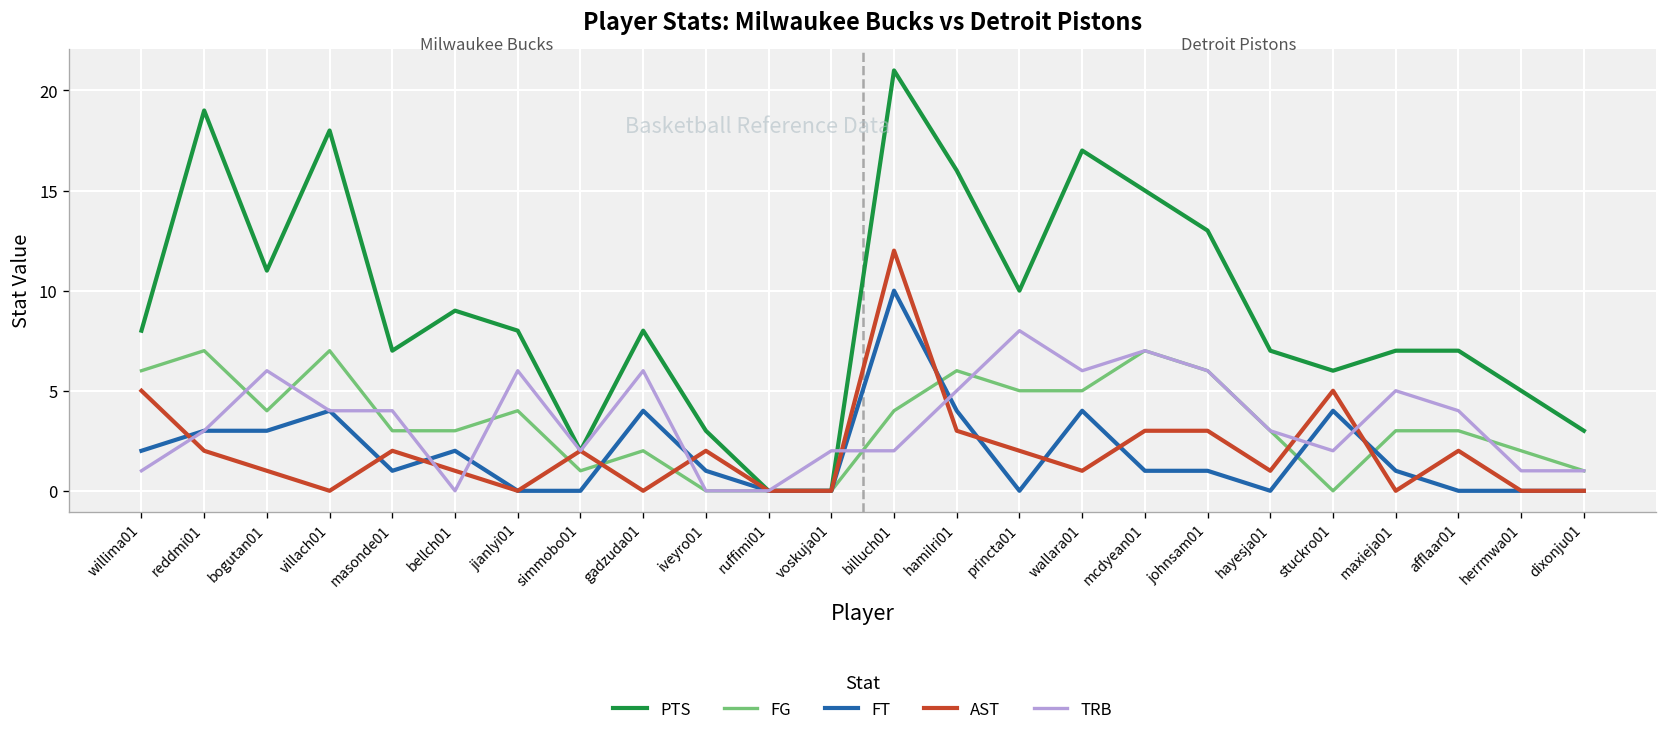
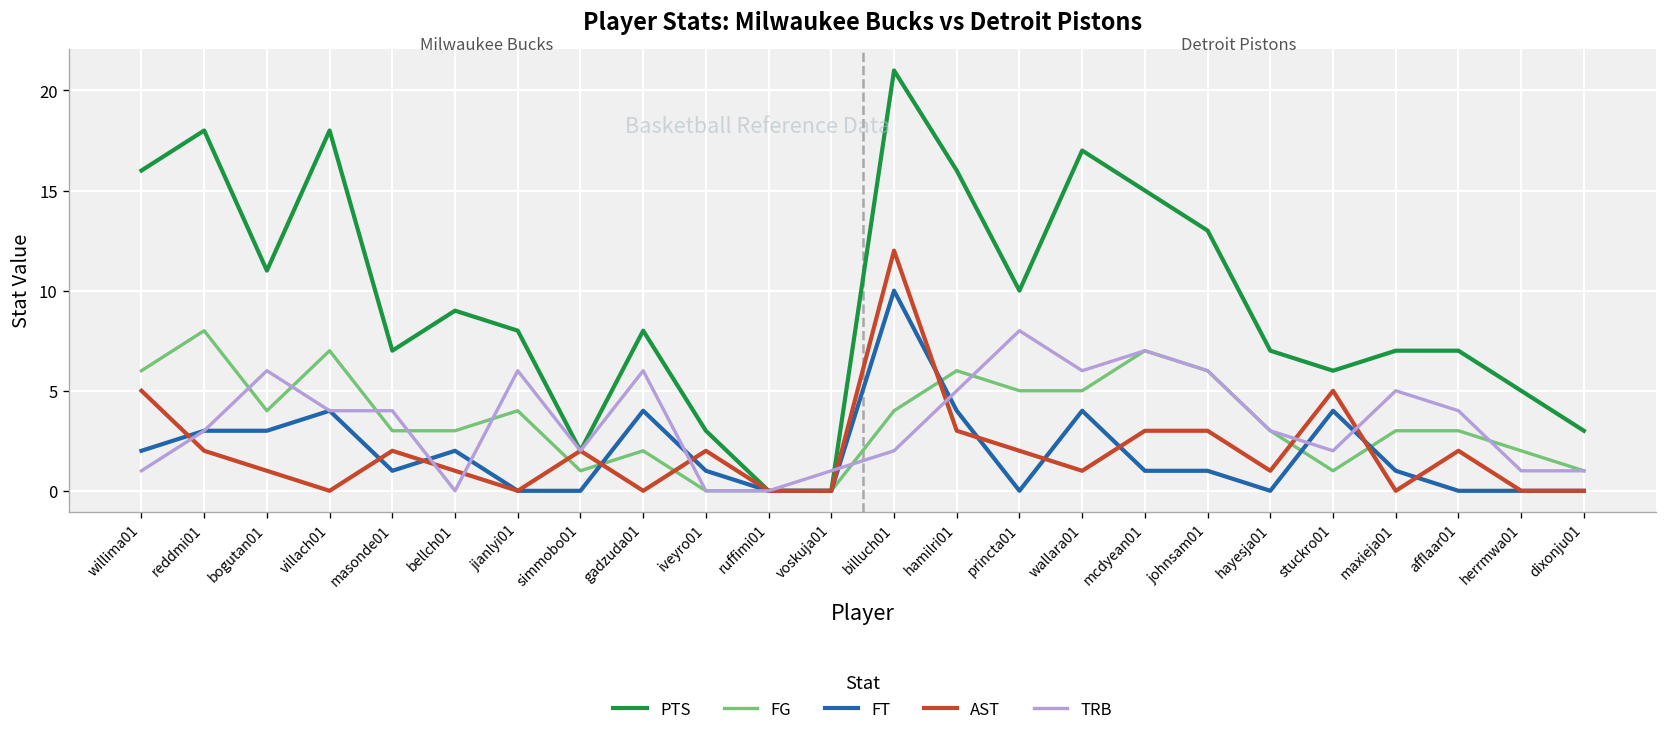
  {
    "PTS": {
-     "willima01": 8,
-     "reddmi01": 19,
+     "willima01": 16,
+     "reddmi01": 18,
      "bogutan01": 11,
      "villach01": 18,
      "masonde01": 7,
      "bellch01": 9,
      "jianlyi01": 8,
      "gadzuda01": 8,
      "iveyro01": 3,
      "billuch01": 21,
      "hamilri01": 16,
      "princta01": 10,
      "wallara01": 17,
      "mcdyean01": 15,
      "johnsam01": 13,
      "hayesja01": 7,
      "stuckro01": 6,
      "maxieja01": 7,
      "afflaar01": 7,
      "herrmwa01": 5,
      "dixonju01": 3
    },
    "FG": {
      "willima01": 6,
-     "reddmi01": 7,
+     "reddmi01": 8,
      "bogutan01": 4,
      "villach01": 7,
      "masonde01": 3,
      "bellch01": 3,
      "jianlyi01": 4,
      "simmobo01": 1,
      "gadzuda01": 2,
      "billuch01": 4,
      "hamilri01": 6,
      "princta01": 5,
      "wallara01": 5,
-     "stuckro01": 0,
+     "stuckro01": 1,
      "maxieja01": 3,
      "afflaar01": 3,
      "herrmwa01": 2
    },
    "FT": {
      "willima01": 2,
      "bogutan01": 3,
      "masonde01": 1,
      "bellch01": 2,
      "simmobo01": 0,
      "gadzuda01": 4,
      "iveyro01": 1,
      "billuch01": 10,
      "hamilri01": 4,
      "princta01": 0,
      "wallara01": 4,
      "mcdyean01": 1,
      "johnsam01": 1,
      "hayesja01": 0,
      "stuckro01": 4,
      "maxieja01": 1,
      "afflaar01": 0
    },
    "AST": {
      "willima01": 5,
      "reddmi01": 2,
      "bogutan01": 1,
      "villach01": 0,
      "masonde01": 2,
      "bellch01": 1,
      "gadzuda01": 0,
      "iveyro01": 2,
      "billuch01": 12,
      "hamilri01": 3,
      "princta01": 2,
      "wallara01": 1,
      "mcdyean01": 3,
      "johnsam01": 3,
      "hayesja01": 1,
      "stuckro01": 5,
      "maxieja01": 0,
      "afflaar01": 2
    },
    "TRB": {
      "willima01": 1,
      "bogutan01": 6,
      "masonde01": 4,
      "bellch01": 0,
      "jianlyi01": 6,
      "gadzuda01": 6,
-     "voskuja01": 2,
+     "voskuja01": 1,
      "billuch01": 2,
      "hamilri01": 5,
      "princta01": 8,
      "wallara01": 6,
      "stuckro01": 2,
      "maxieja01": 5,
      "afflaar01": 4,
      "herrmwa01": 1
    }
  }
